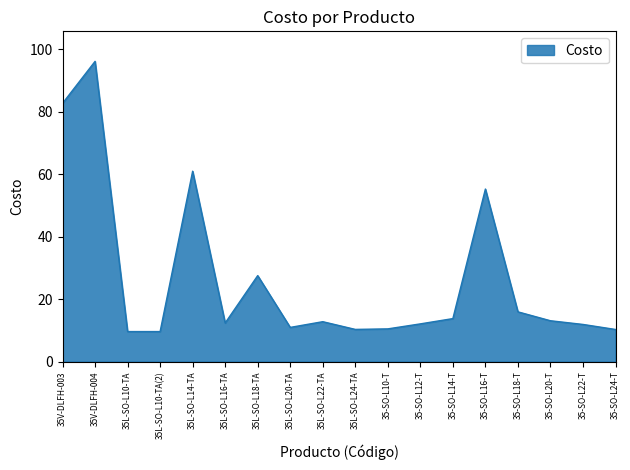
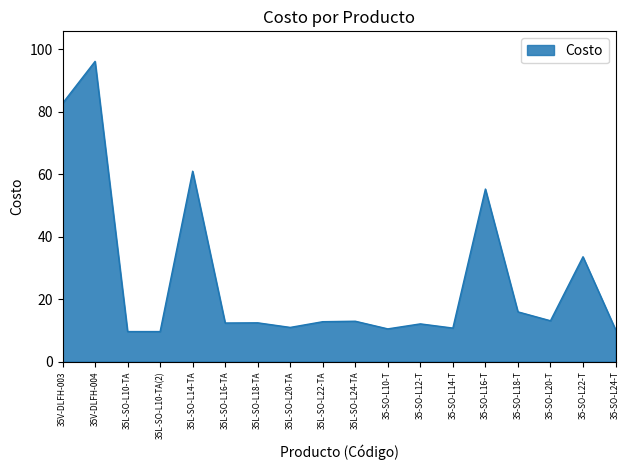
  {
    "35V-DLFH-003": 83,
    "35V-DLFH-004": 96,
    "35L-SO-L10-TA": 10,
    "35L-SO-L10-TA(2)": 10,
    "35L-SO-L14-TA": 61,
    "35L-SO-L16-TA": 12,
-   "35L-SO-L18-TA": 28,
+   "35L-SO-L18-TA": 12,
    "35L-SO-L20-TA": 11,
    "35L-SO-L22-TA": 13,
-   "35L-SO-L24-TA": 10,
+   "35L-SO-L24-TA": 13,
    "35-SO-L10-T": 10,
    "35-SO-L12-T": 12,
-   "35-SO-L14-T": 14,
+   "35-SO-L14-T": 11,
    "35-SO-L16-T": 55,
    "35-SO-L18-T": 16,
    "35-SO-L20-T": 13,
-   "35-SO-L22-T": 12,
+   "35-SO-L22-T": 34,
    "35-SO-L24-T": 10
  }
